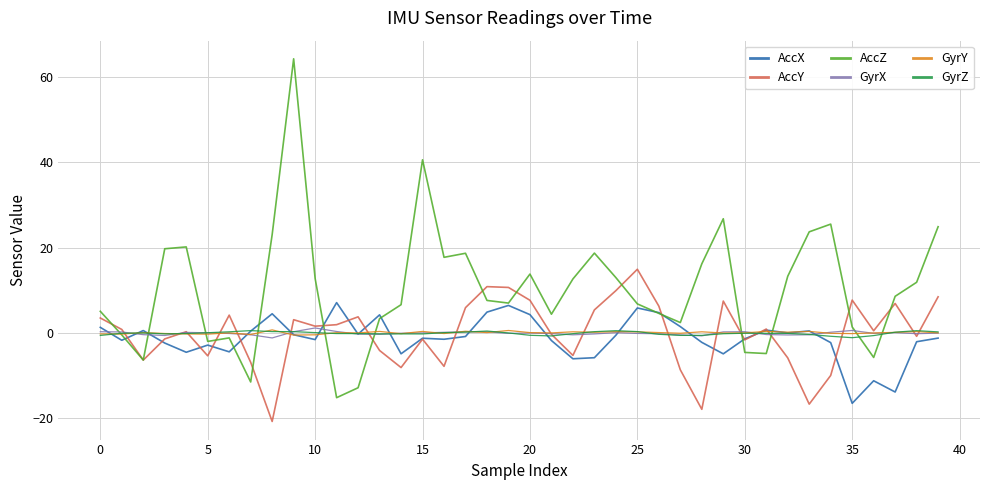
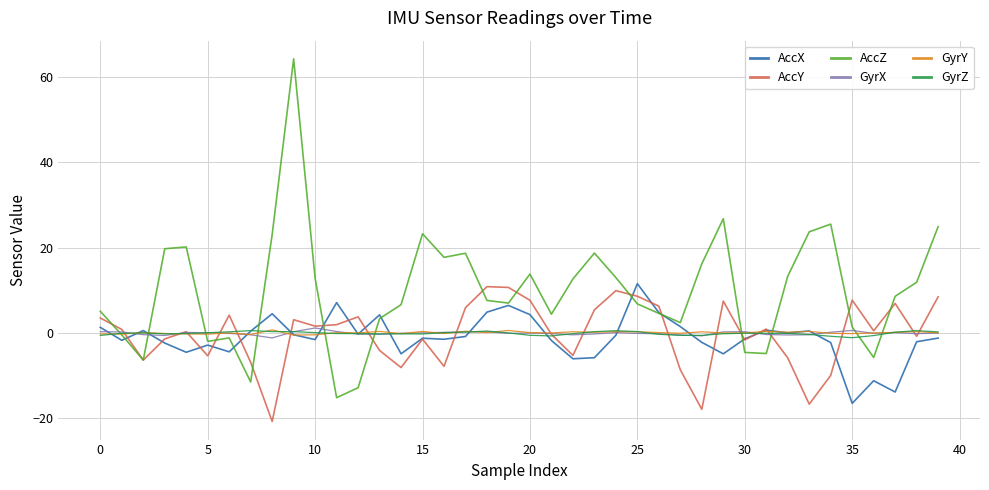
  {
    "AccX": {
      "0": 1,
      "5": -3,
      "10": -2,
      "20": 4,
-     "25": 6,
+     "25": 12,
      "35": -17
    },
    "AccY": {
      "0": 3,
      "5": -5,
      "20": 8,
-     "25": 15,
+     "25": 9,
      "35": 8
    },
    "AccZ": {
      "0": 5,
      "5": -2,
      "10": 13,
-     "15": 41,
+     "15": 23,
      "20": 14,
      "25": 7,
      "30": -5,
      "35": 1
    },
    "GyrX": {
      "35": 1
    },
    "GyrY": {
      "35": 0
    },
    "GyrZ": {
      "35": -1
    }
  }
